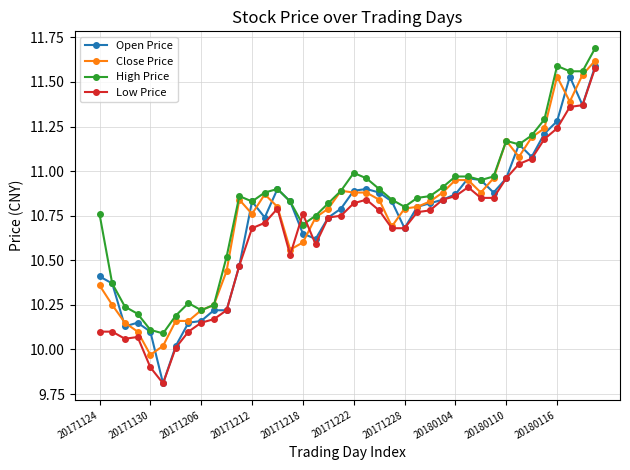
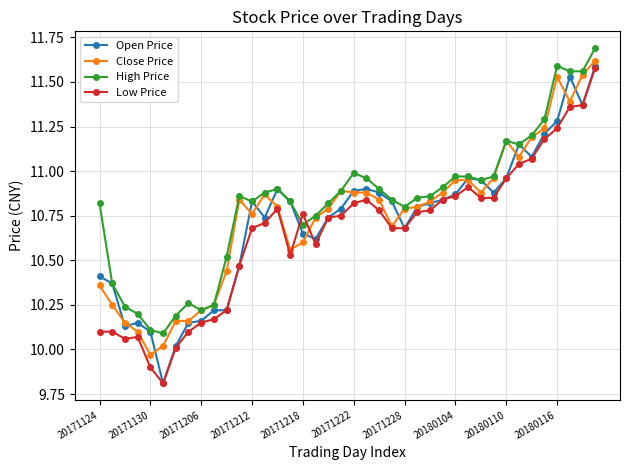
  {
    "Open Price": {
      "20171124": 10.41,
      "20171218": 10.65,
      "20180116": 11.28
    },
    "Close Price": {
      "20171124": 10.36,
      "20171130": 9.97,
      "20171212": 10.76,
      "20171218": 10.60,
      "20180104": 10.95,
      "20180116": 11.53
    },
    "High Price": {
-     "20171124": 10.76,
+     "20171124": 10.82,
      "20171218": 10.70,
      "20171222": 10.99,
      "20180104": 10.97,
      "20180116": 11.59
    },
    "Low Price": {
      "20171124": 10.10,
      "20171130": 9.90,
      "20171212": 10.68,
      "20171218": 10.76,
      "20171222": 10.82,
      "20180116": 11.24
    }
  }
